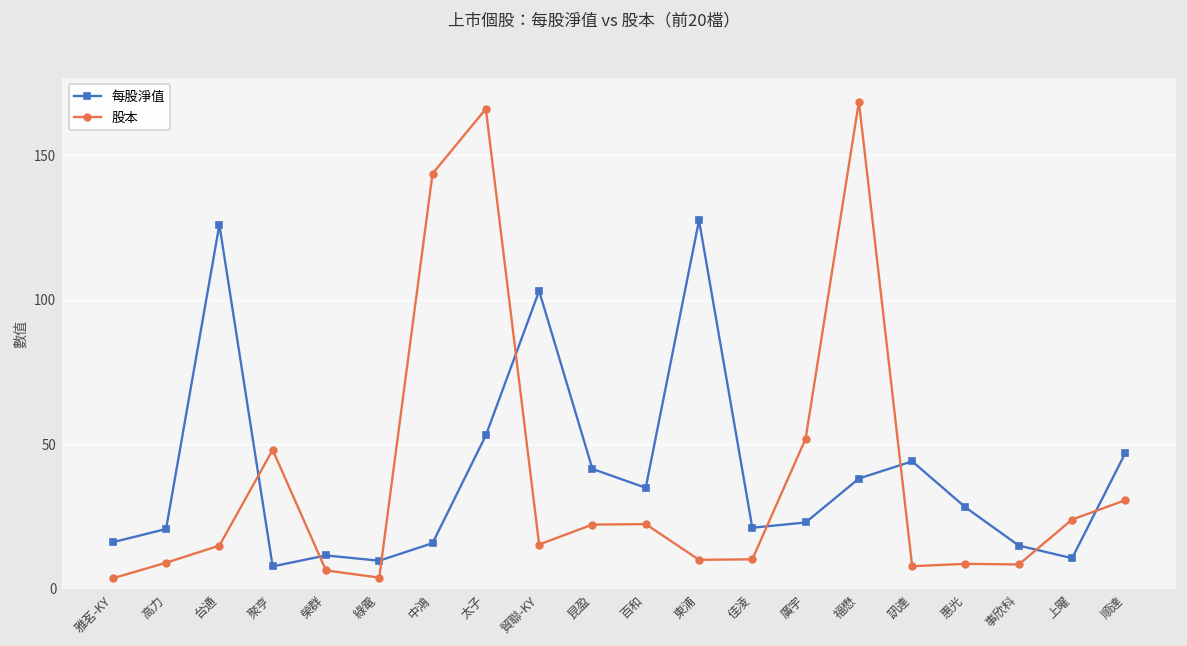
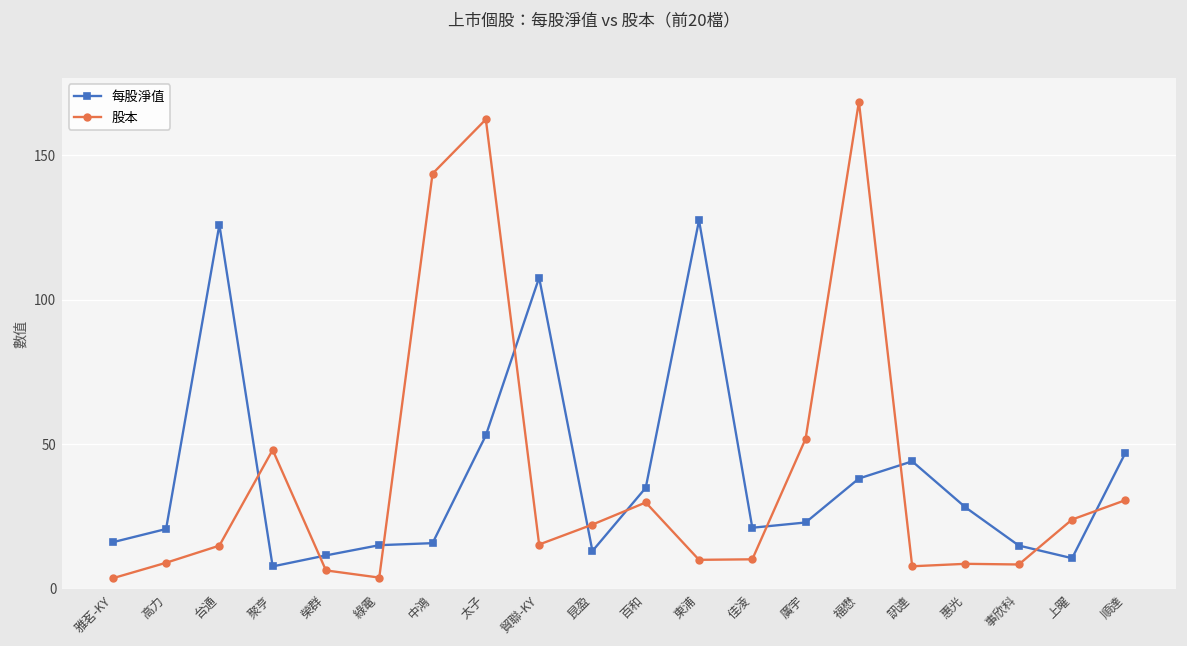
  {
    "每股淨值": {
      "雅茗-KY": 16,
      "高力": 21,
      "台通": 126,
      "聚亨": 8,
      "榮群": 11,
-     "綠電": 10,
+     "綠電": 15,
      "中鴻": 16,
      "太子": 53,
-     "貿聯-KY": 103,
-     "昆盈": 41,
+     "貿聯-KY": 108,
+     "昆盈": 13,
      "百和": 35,
      "東浦": 127,
      "佳凌": 21,
      "廣宇": 23,
      "福懋": 38,
      "訊連": 44,
      "惠光": 28,
      "事欣科": 15,
      "上曜": 11,
      "順達": 47
    },
    "股本": {
      "雅茗-KY": 4,
      "高力": 9,
      "台通": 15,
      "聚亨": 48,
      "榮群": 6,
      "綠電": 4,
      "中鴻": 144,
-     "太子": 166,
+     "太子": 162,
      "貿聯-KY": 15,
      "昆盈": 22,
-     "百和": 22,
+     "百和": 30,
      "東浦": 10,
      "佳凌": 10,
      "廣宇": 52,
      "福懋": 168,
      "訊連": 8,
      "惠光": 9,
      "事欣科": 8,
      "上曜": 24,
      "順達": 31
    }
  }
